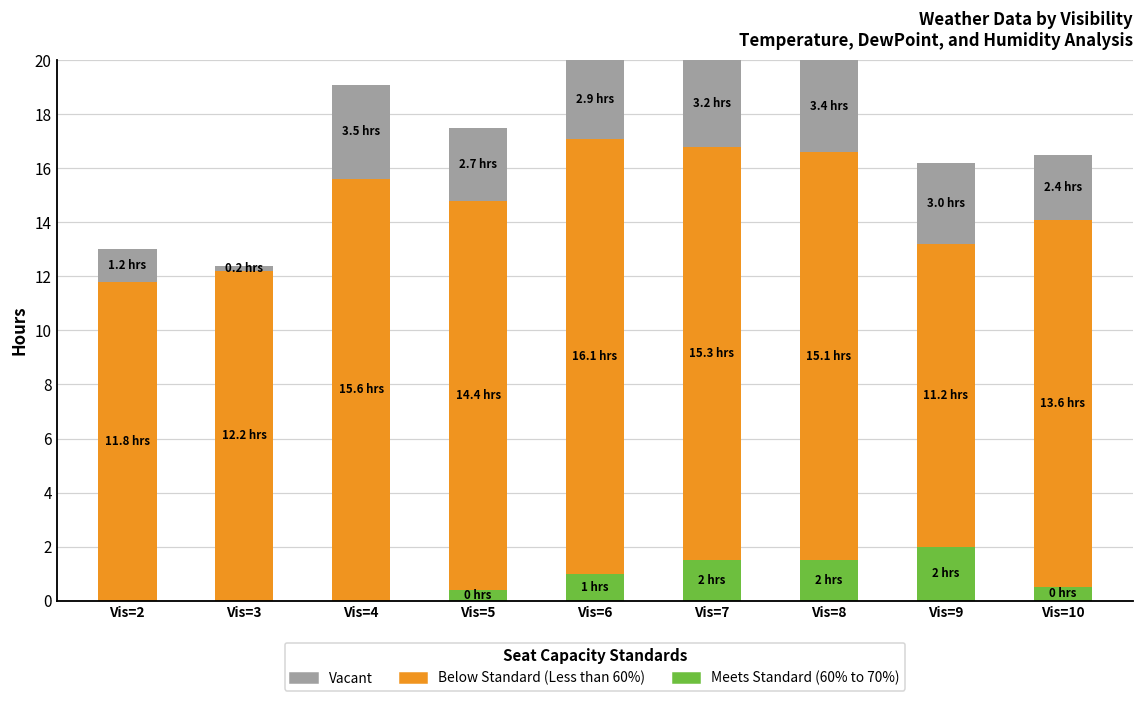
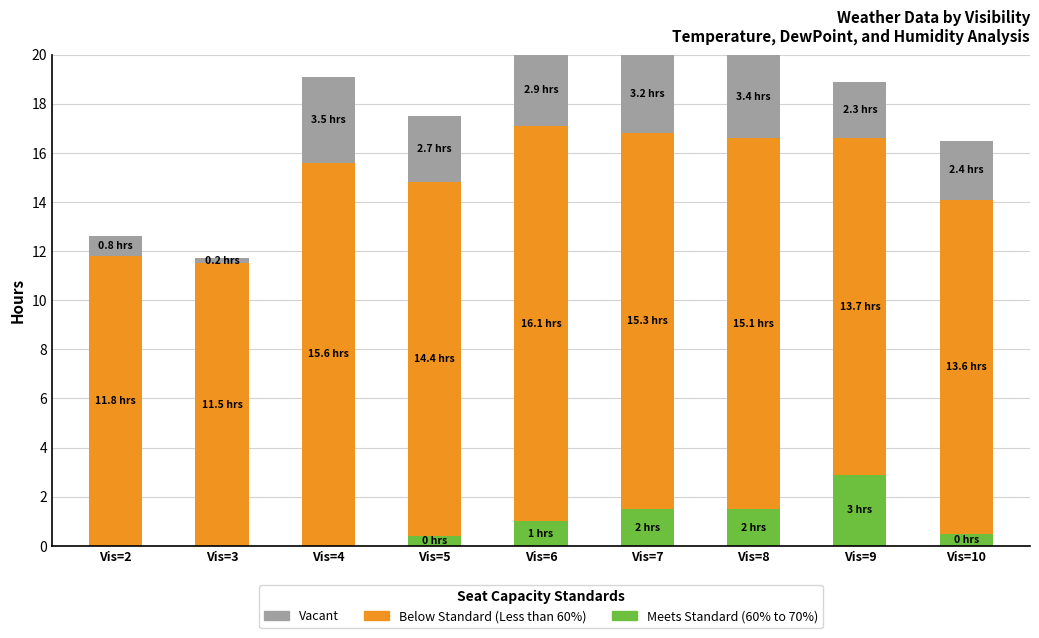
  {
    "Meets Standard (60% to 70%)": {
      "Vis=5": 0,
      "Vis=6": 1,
      "Vis=7": 2,
      "Vis=8": 2,
-     "Vis=9": 2,
+     "Vis=9": 3,
      "Vis=10": 0
    },
    "Below Standard (Less than 60%)": {
      "Vis=2": 11.8,
-     "Vis=3": 12.2,
+     "Vis=3": 11.5,
      "Vis=4": 15.6,
      "Vis=5": 14.4,
      "Vis=6": 16.1,
      "Vis=7": 15.3,
      "Vis=8": 15.1,
-     "Vis=9": 11.2,
+     "Vis=9": 13.7,
      "Vis=10": 13.6
    },
    "Vacant": {
-     "Vis=2": 1.2,
+     "Vis=2": 0.8,
      "Vis=3": 0.2,
      "Vis=4": 3.5,
      "Vis=5": 2.7,
      "Vis=6": 2.9,
      "Vis=7": 3.2,
      "Vis=8": 3.4,
-     "Vis=9": 3.0,
+     "Vis=9": 2.3,
      "Vis=10": 2.4
    }
  }
